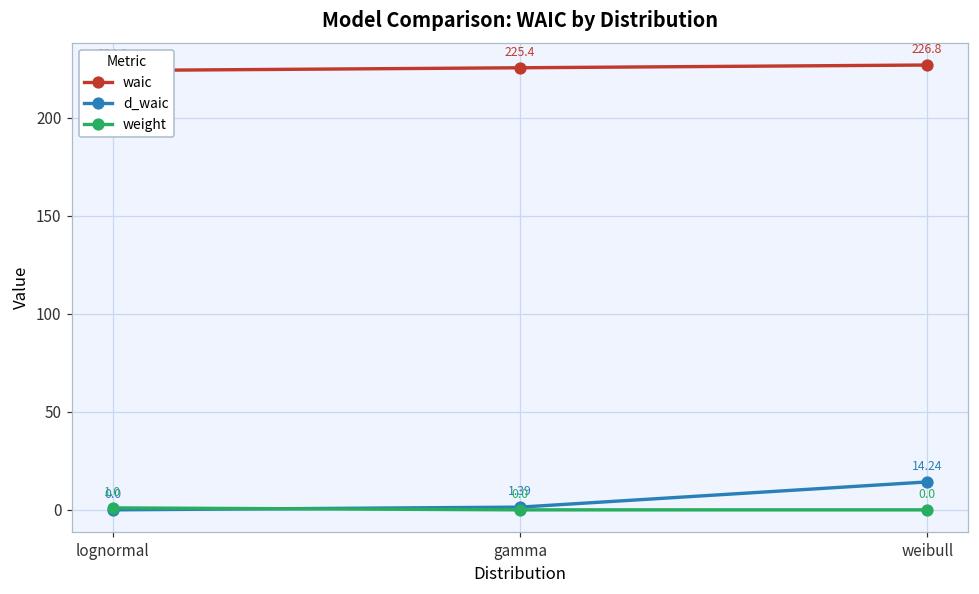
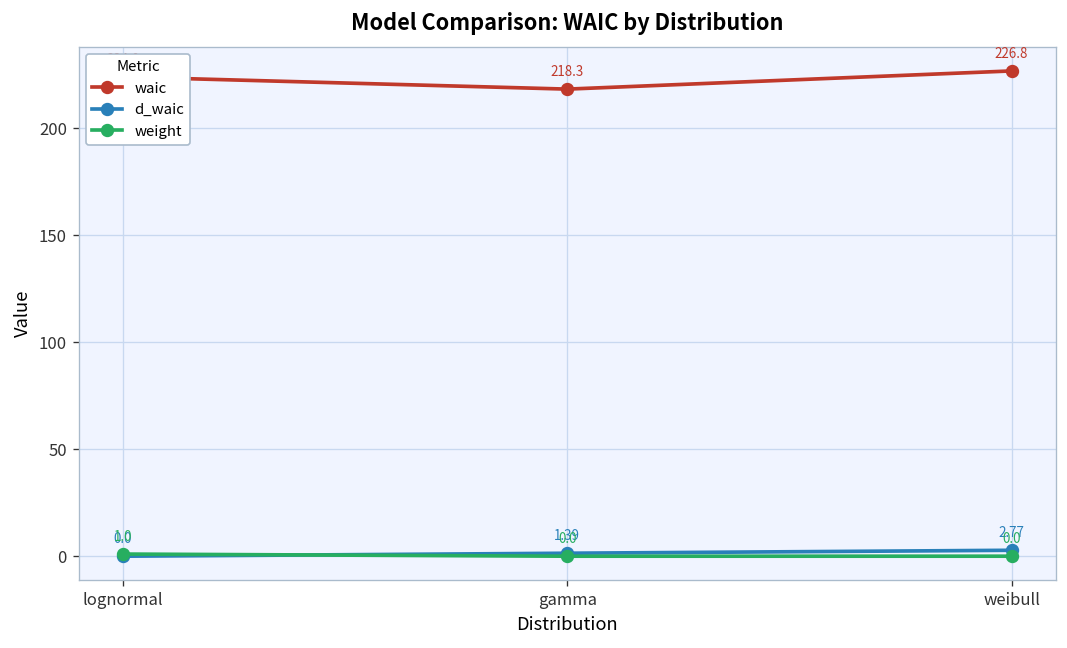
  {
    "waic": {
-     "gamma": 225.4,
+     "gamma": 218.3,
      "weibull": 226.8
    },
    "d_waic": {
-     "weibull": 14.24
+     "weibull": 2.77
    },
    "weight": {
      "weibull": 0.0
    }
  }
